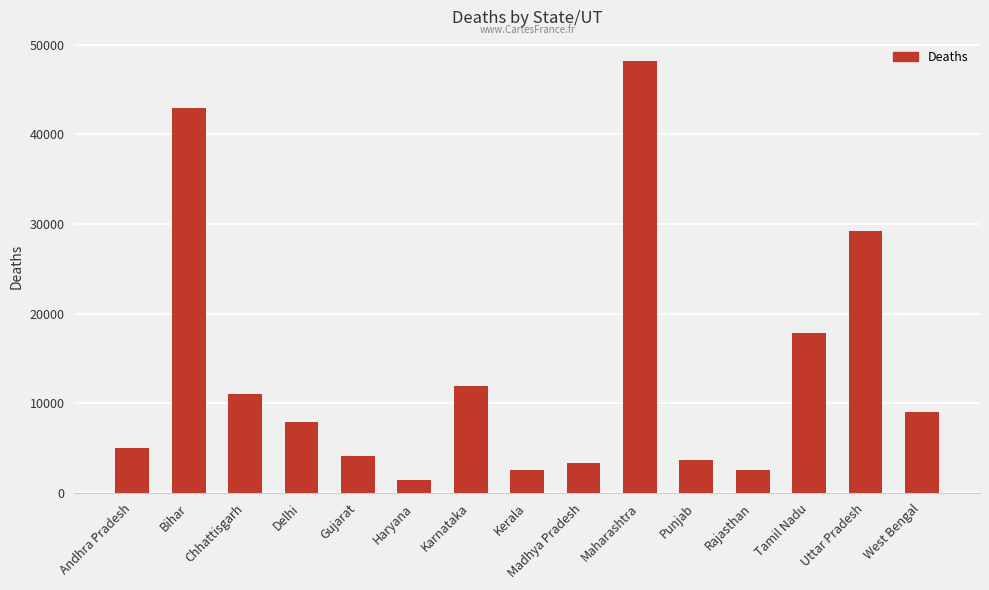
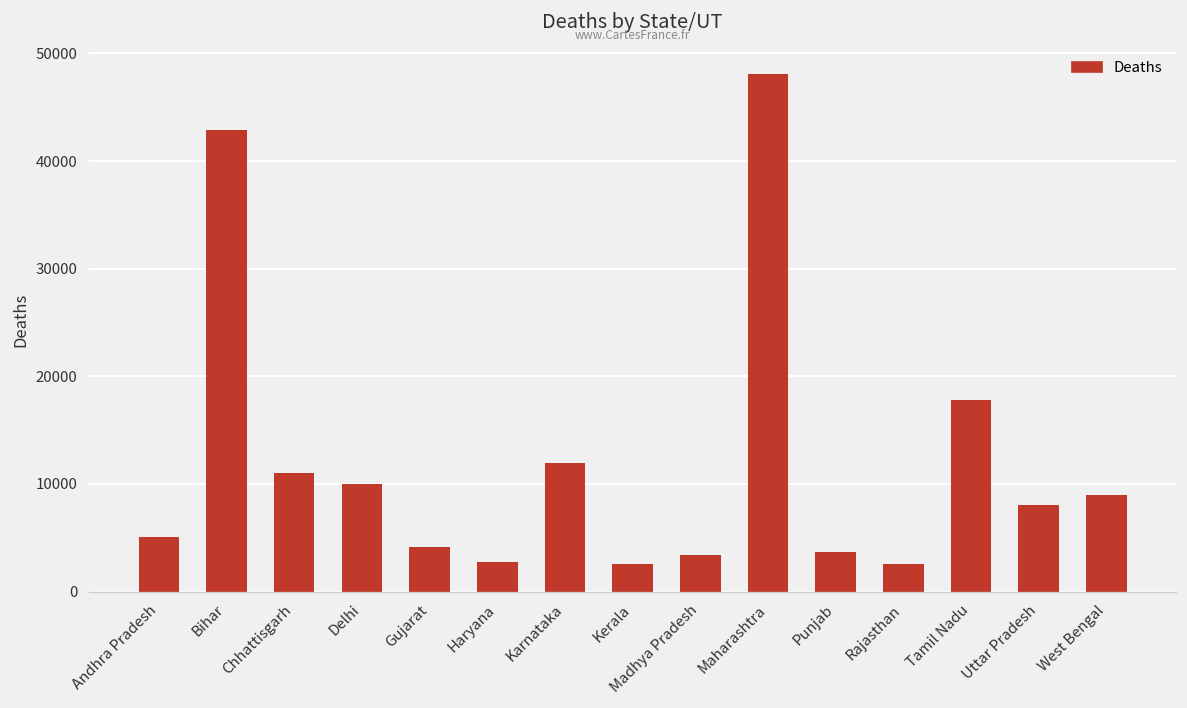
  {
    "Andhra Pradesh": 5000,
    "Bihar": 43000,
    "Chhattisgarh": 11000,
-   "Delhi": 8000,
+   "Delhi": 10000,
    "Gujarat": 4000,
-   "Haryana": 1000,
+   "Haryana": 3000,
    "Karnataka": 12000,
    "Kerala": 3000,
    "Madhya Pradesh": 3000,
    "Maharashtra": 48000,
    "Punjab": 4000,
    "Rajasthan": 3000,
    "Tamil Nadu": 18000,
-   "Uttar Pradesh": 29000,
+   "Uttar Pradesh": 8000,
    "West Bengal": 9000
  }
